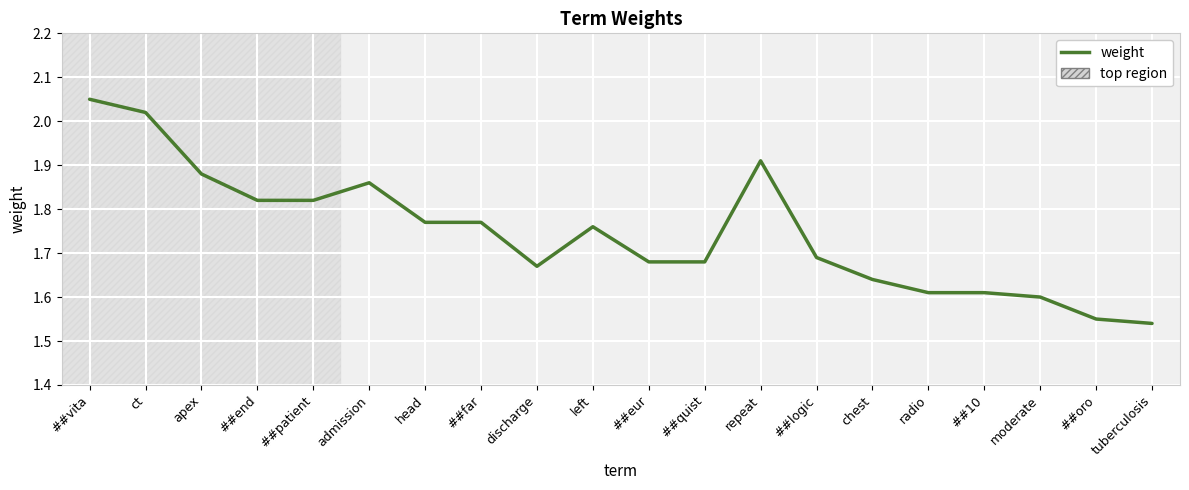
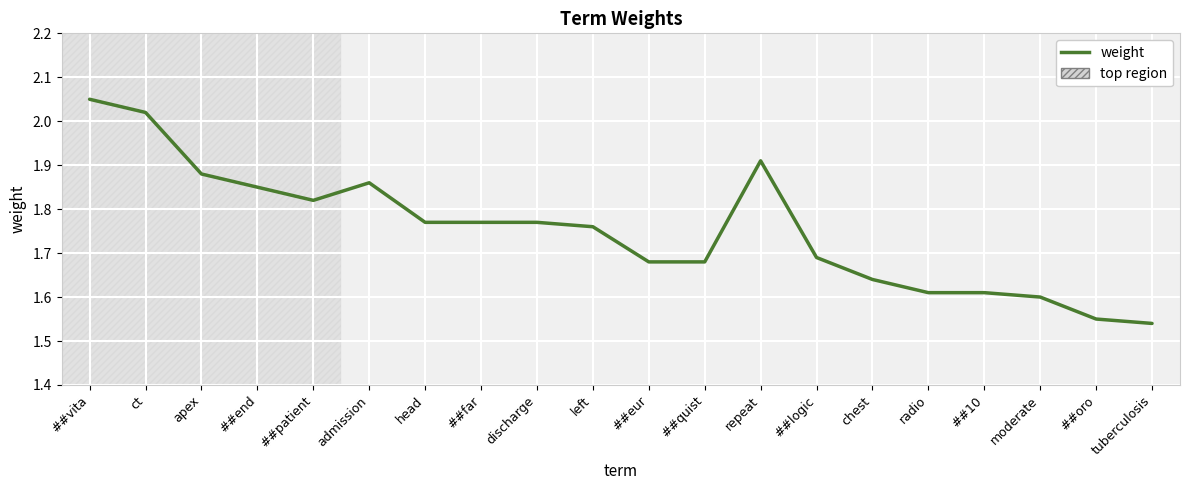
  {
    "##vita": 2.05,
    "ct": 2.02,
    "apex": 1.88,
-   "##end": 1.82,
+   "##end": 1.85,
    "##patient": 1.82,
    "admission": 1.86,
    "head": 1.77,
    "##far": 1.77,
-   "discharge": 1.67,
+   "discharge": 1.77,
    "left": 1.76,
    "##eur": 1.68,
    "##quist": 1.68,
    "repeat": 1.91,
    "##logic": 1.69,
    "chest": 1.64,
    "radio": 1.61,
    "##10": 1.61,
    "moderate": 1.60,
    "##oro": 1.55,
    "tuberculosis": 1.54
  }
